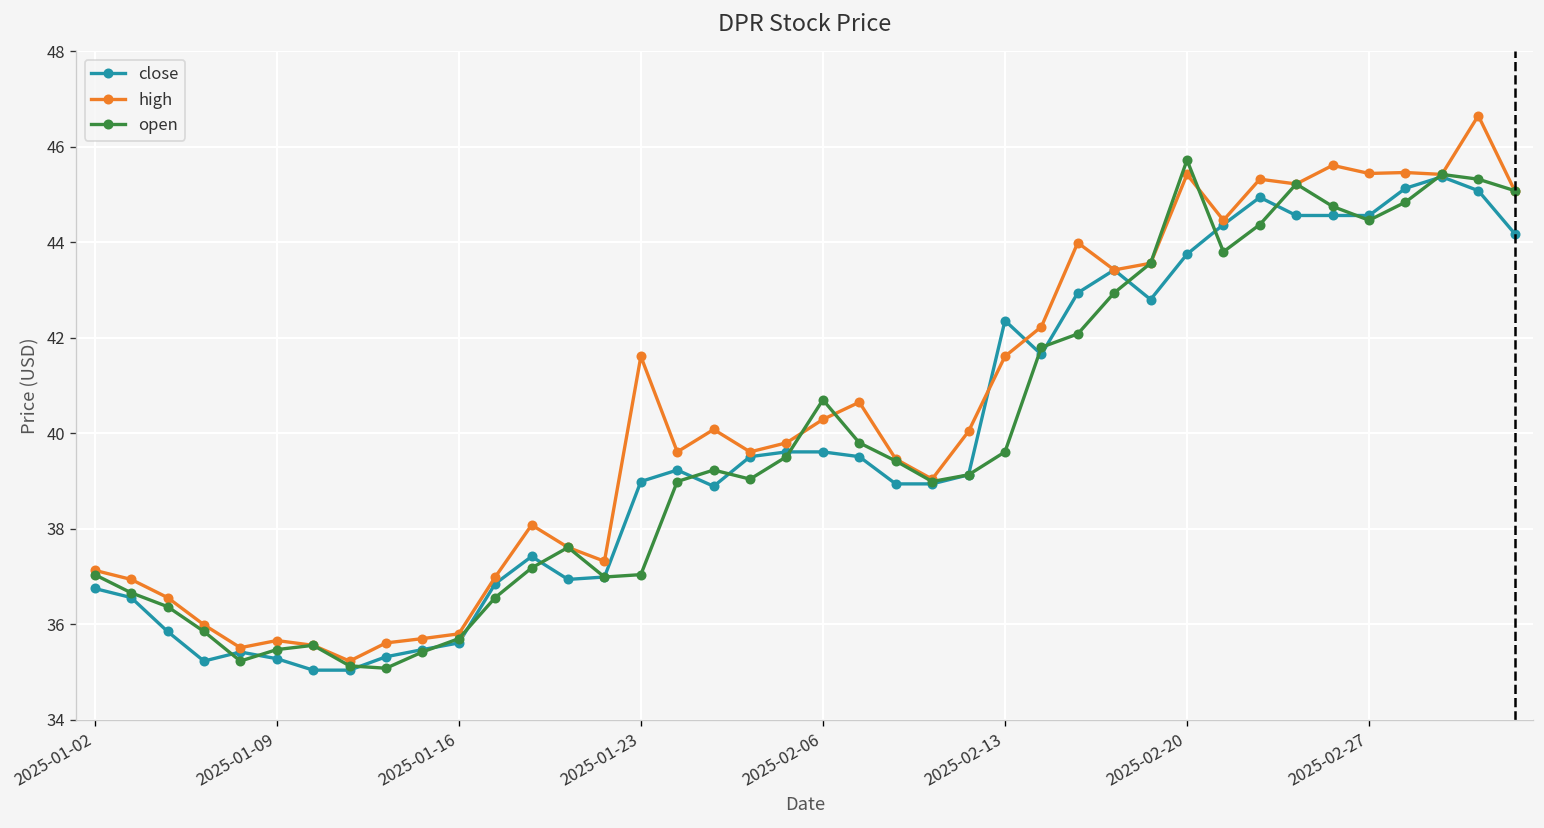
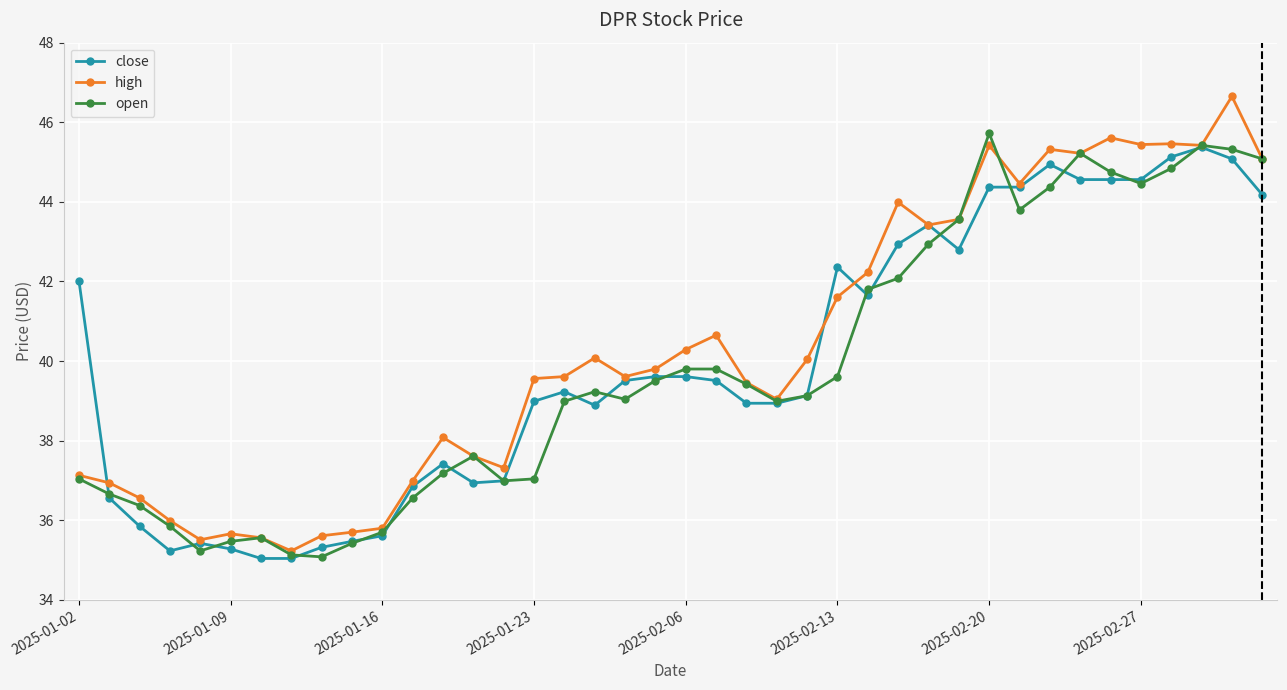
  {
    "close": {
-     "2025-01-02": 36.8,
+     "2025-01-02": 42.0,
      "2025-01-09": 35.3,
      "2025-01-16": 35.6,
      "2025-01-23": 39.0,
      "2025-02-06": 39.6,
      "2025-02-13": 42.4,
-     "2025-02-20": 43.8,
+     "2025-02-20": 44.4,
      "2025-02-27": 44.6
    },
    "high": {
      "2025-01-02": 37.1,
      "2025-01-09": 35.7,
      "2025-01-16": 35.8,
-     "2025-01-23": 41.6,
+     "2025-01-23": 39.6,
      "2025-02-06": 40.3,
      "2025-02-13": 41.6,
      "2025-02-20": 45.4,
      "2025-02-27": 45.4
    },
    "open": {
      "2025-01-02": 37.0,
      "2025-01-09": 35.5,
      "2025-01-16": 35.7,
      "2025-01-23": 37.0,
-     "2025-02-06": 40.7,
+     "2025-02-06": 39.8,
      "2025-02-13": 39.6,
      "2025-02-20": 45.7,
      "2025-02-27": 44.5
    }
  }
